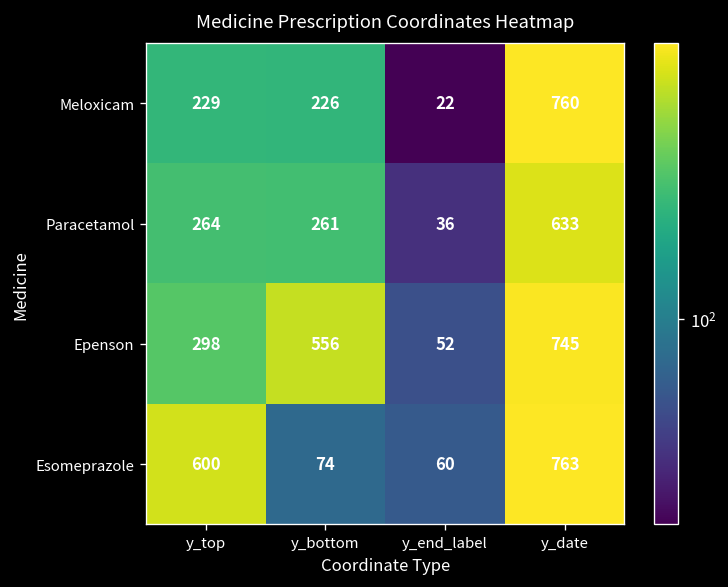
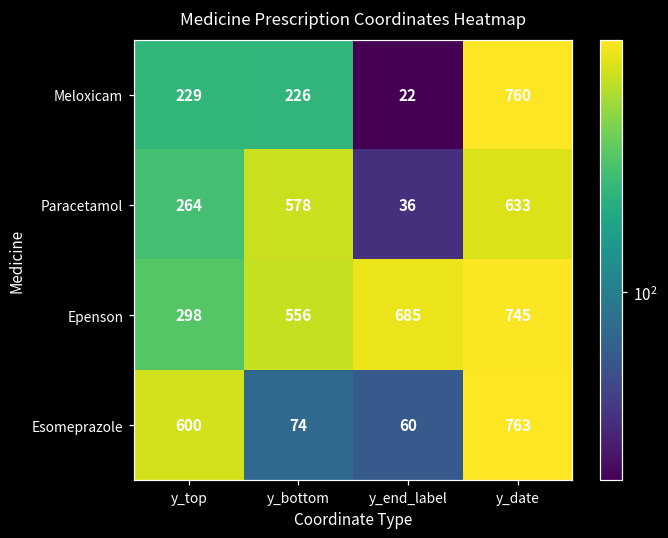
  {
    "Meloxicam": {
      "y_top": 229,
      "y_bottom": 226,
      "y_end_label": 22,
      "y_date": 760
    },
    "Paracetamol": {
      "y_top": 264,
-     "y_bottom": 261,
+     "y_bottom": 578,
      "y_end_label": 36,
      "y_date": 633
    },
    "Epenson": {
      "y_top": 298,
      "y_bottom": 556,
-     "y_end_label": 52,
+     "y_end_label": 685,
      "y_date": 745
    },
    "Esomeprazole": {
      "y_top": 600,
      "y_bottom": 74,
      "y_end_label": 60,
      "y_date": 763
    }
  }
